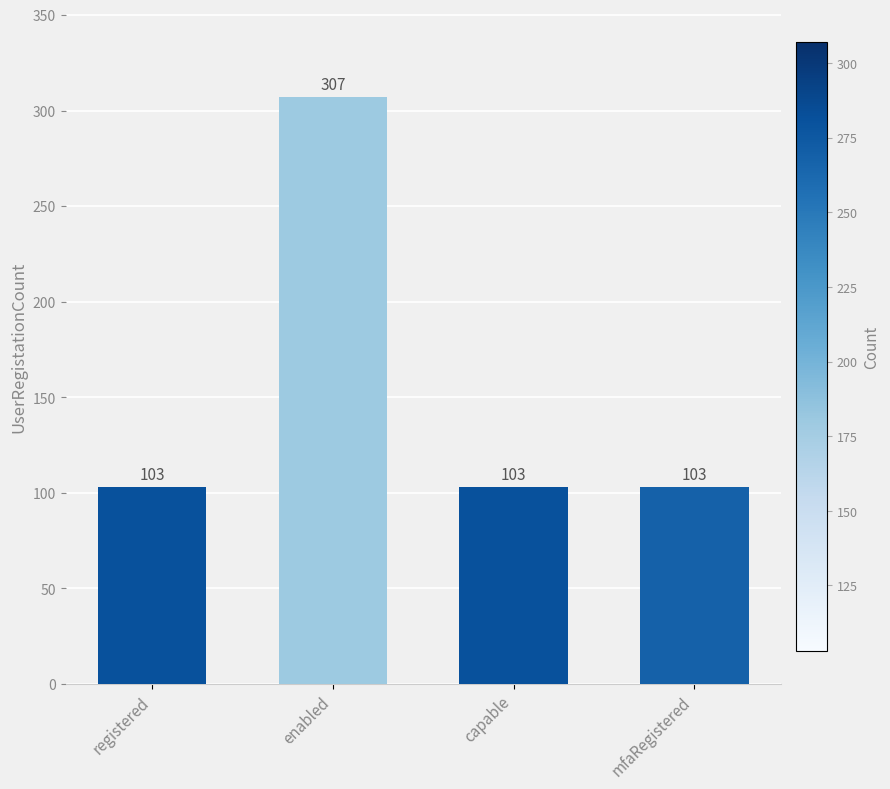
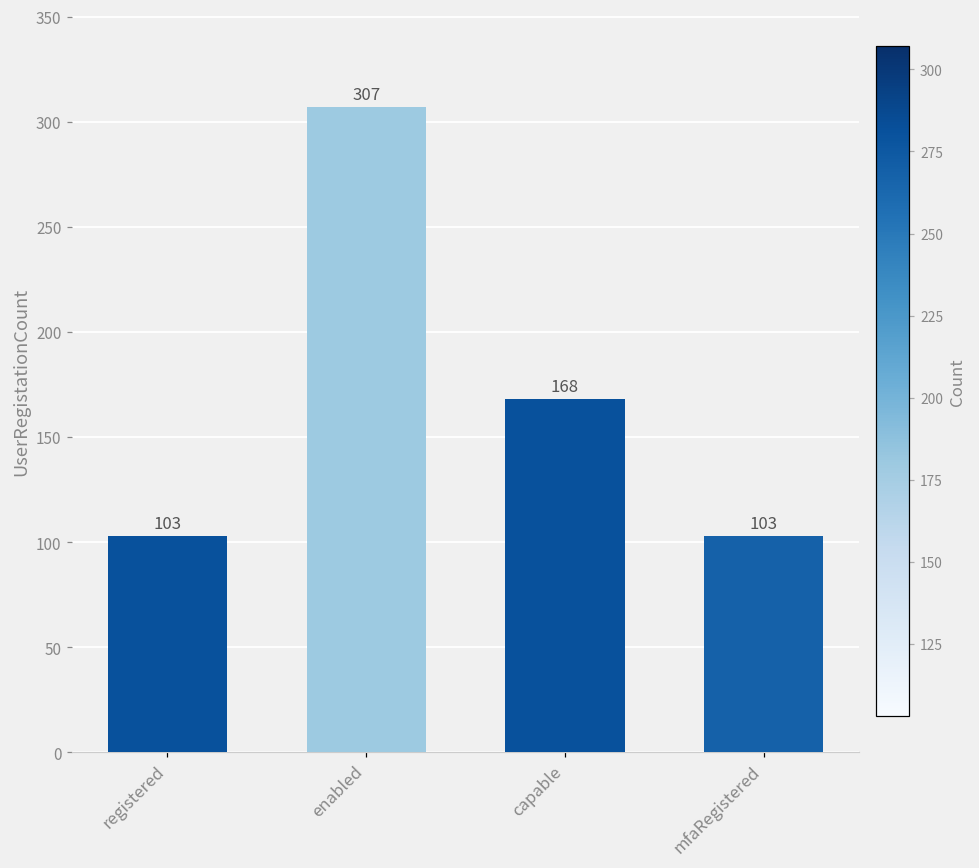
  {
    "registered": 103,
    "enabled": 307,
-   "capable": 103,
+   "capable": 168,
    "mfaRegistered": 103
  }
